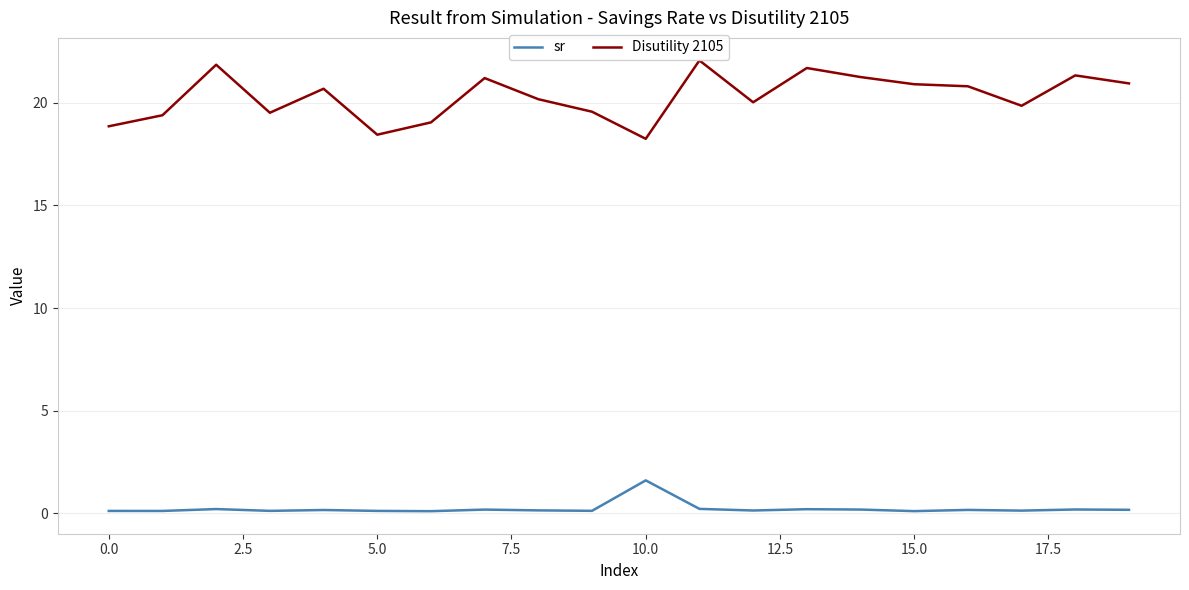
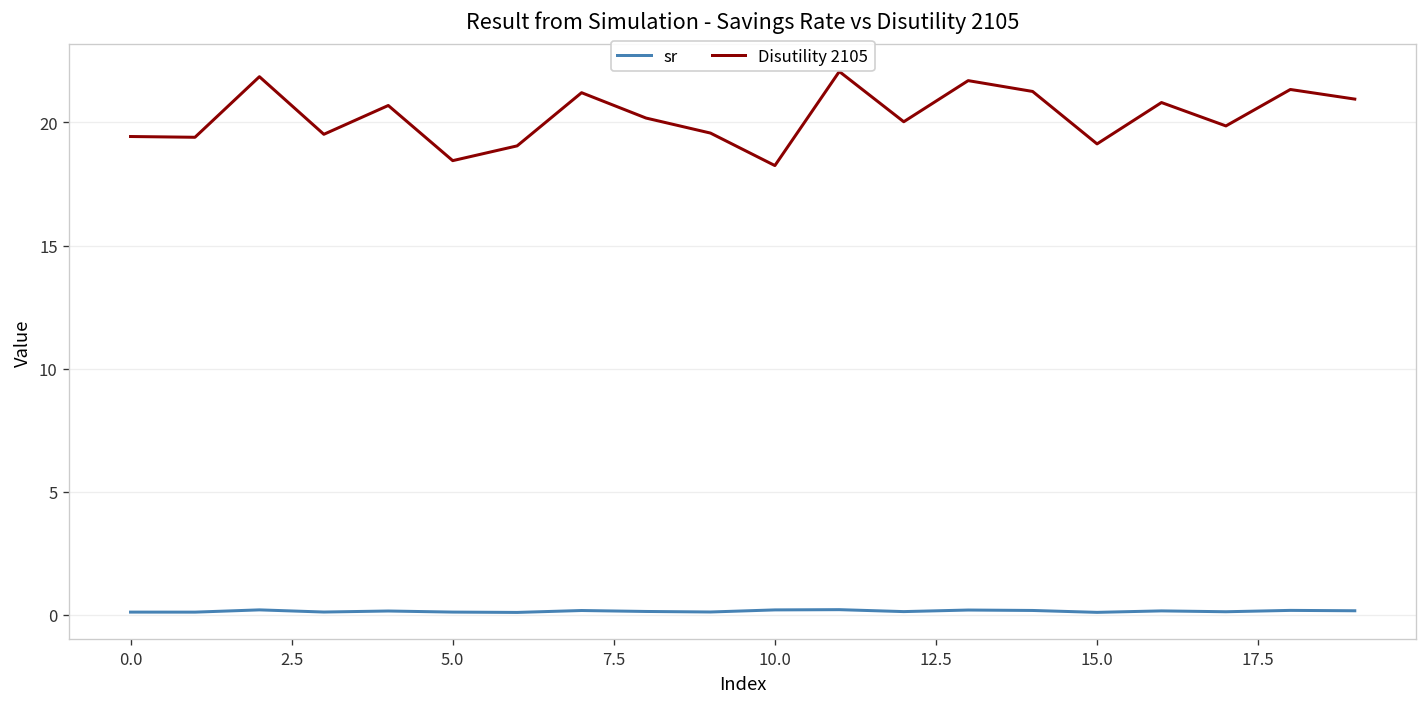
  {
    "sr": {
      "0.0": 0.1,
      "5.0": 0.1,
-     "10.0": 1.6,
+     "10.0": 0.2,
      "15.0": 0.1
    },
    "Disutility 2105": {
-     "0.0": 18.9,
+     "0.0": 19.4,
      "5.0": 18.5,
      "10.0": 18.3,
-     "15.0": 20.9
+     "15.0": 19.1
    }
  }
